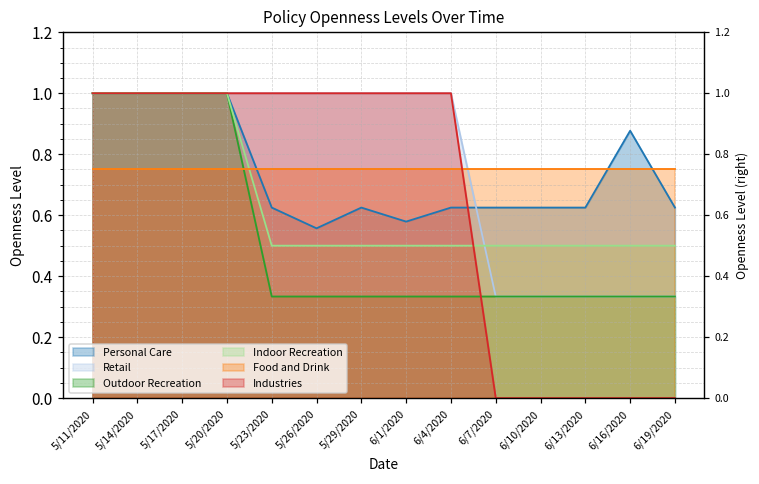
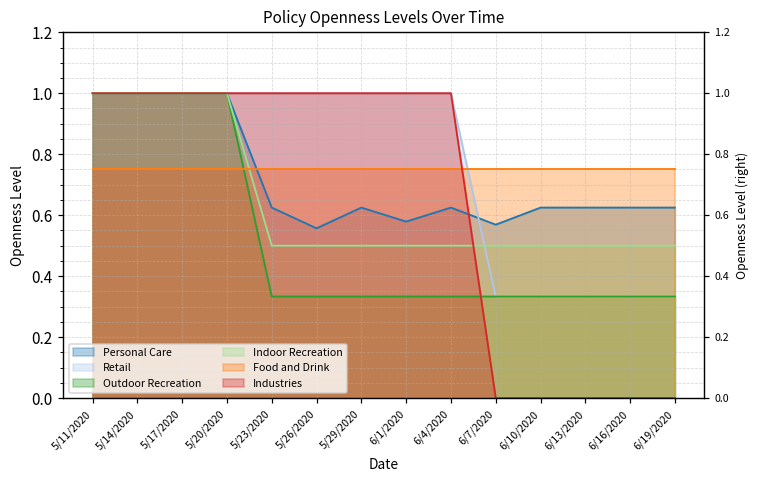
  {
    "Personal Care": {
      "5/23/2020": 0.63,
      "5/26/2020": 0.56,
      "5/29/2020": 0.63,
      "6/1/2020": 0.58,
      "6/4/2020": 0.63,
-     "6/7/2020": 0.63,
+     "6/7/2020": 0.57,
      "6/10/2020": 0.63,
      "6/13/2020": 0.63,
-     "6/16/2020": 0.88,
+     "6/16/2020": 0.63,
      "6/19/2020": 0.63
    },
    "Outdoor Recreation": {
      "5/23/2020": 0.33,
      "5/26/2020": 0.33,
      "5/29/2020": 0.33,
      "6/1/2020": 0.33,
      "6/4/2020": 0.33
    }
  }
